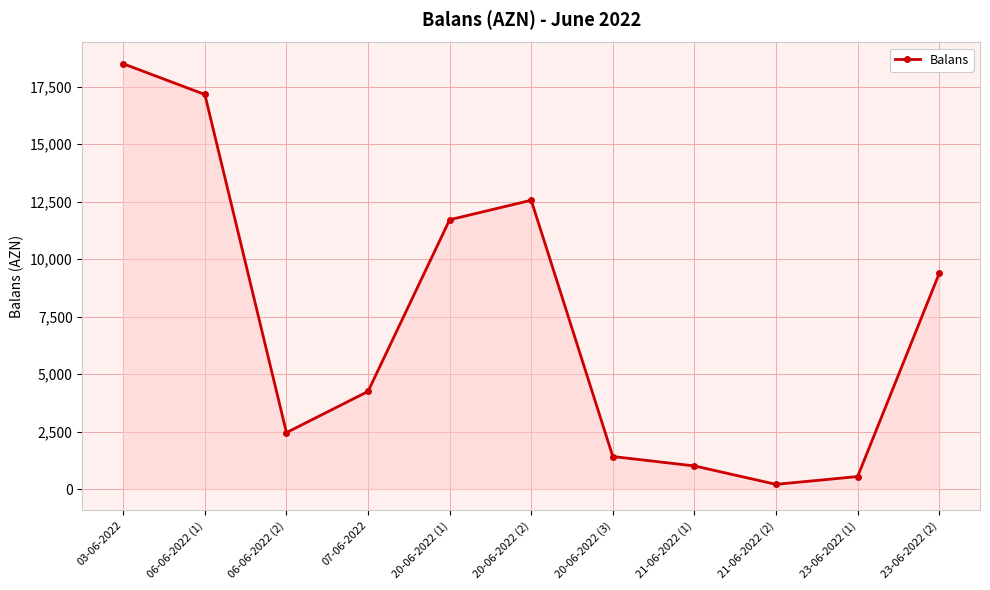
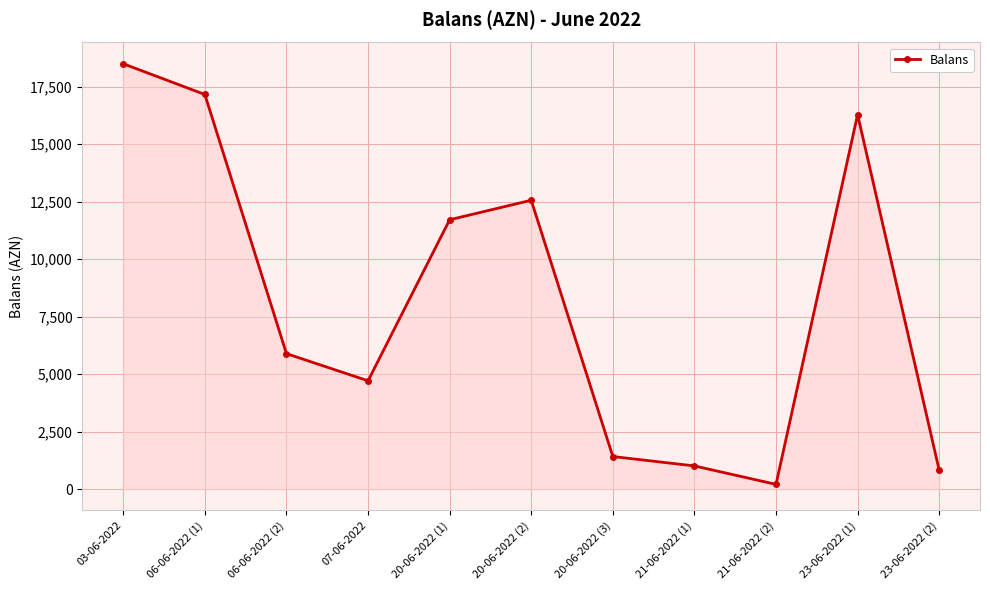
  {
    "03-06-2022": "18,500",
    "06-06-2022 (1)": "17,200",
-   "06-06-2022 (2)": "2,500",
-   "07-06-2022": "4,300",
+   "06-06-2022 (2)": "5,900",
+   "07-06-2022": "4,700",
    "20-06-2022 (1)": "11,700",
    "20-06-2022 (2)": "12,600",
    "20-06-2022 (3)": "1,400",
    "21-06-2022 (1)": "1,000",
    "21-06-2022 (2)": "200",
-   "23-06-2022 (1)": "600",
-   "23-06-2022 (2)": "9,400"
+   "23-06-2022 (1)": "16,300",
+   "23-06-2022 (2)": "800"
  }
